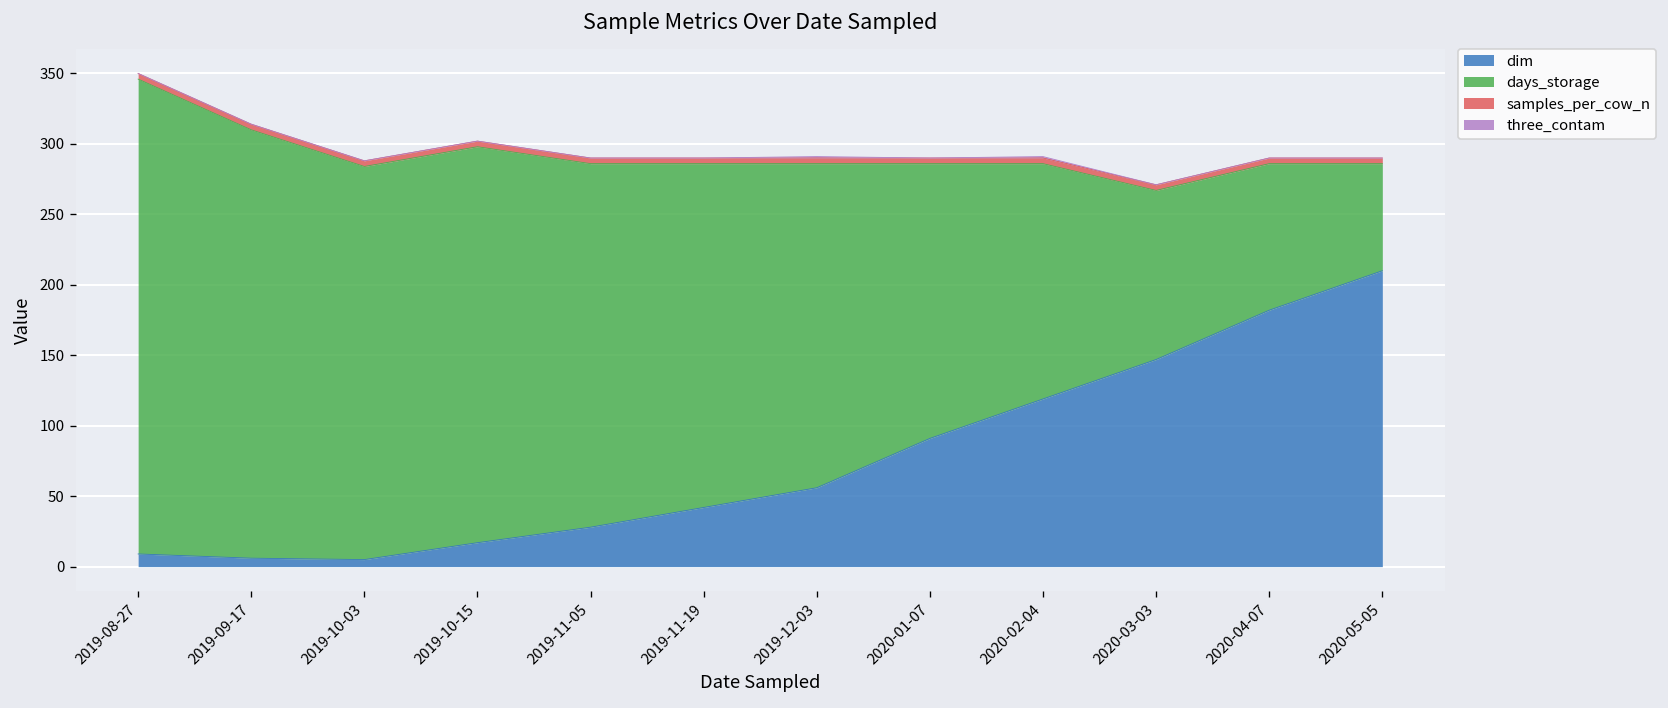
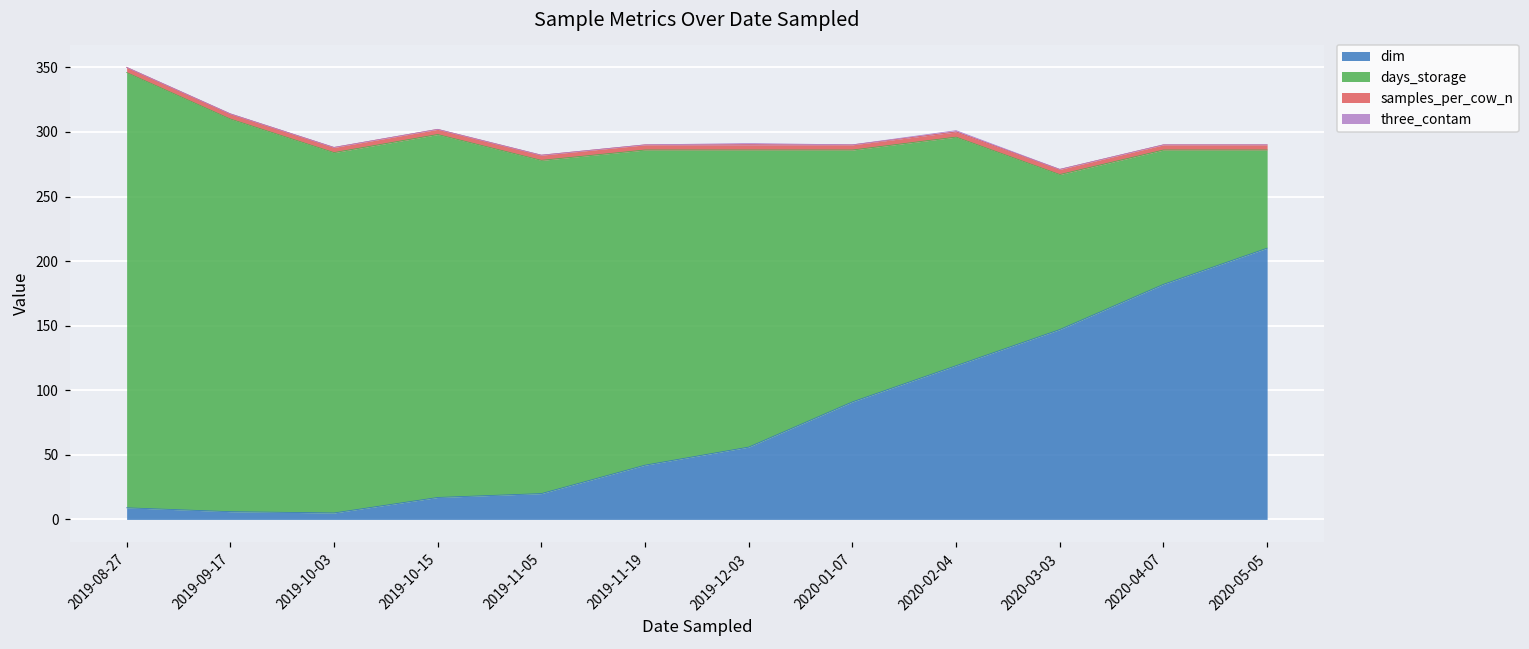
  {
    "dim": {
      "2019-08-27": 9,
      "2019-09-17": 6,
      "2019-10-03": 5,
      "2019-10-15": 17,
-     "2019-11-05": 28,
+     "2019-11-05": 20,
      "2019-11-19": 42,
      "2019-12-03": 56,
      "2020-01-07": 91,
      "2020-02-04": 119,
      "2020-03-03": 147,
      "2020-04-07": 182,
      "2020-05-05": 210
    },
    "days_storage": {
      "2019-08-27": 337,
      "2019-09-17": 304,
      "2019-10-03": 279,
      "2019-10-15": 281,
      "2019-11-05": 258,
      "2019-11-19": 244,
      "2019-12-03": 230,
      "2020-01-07": 195,
-     "2020-02-04": 167,
+     "2020-02-04": 177,
      "2020-03-03": 120,
      "2020-04-07": 104,
      "2020-05-05": 76
    }
  }
